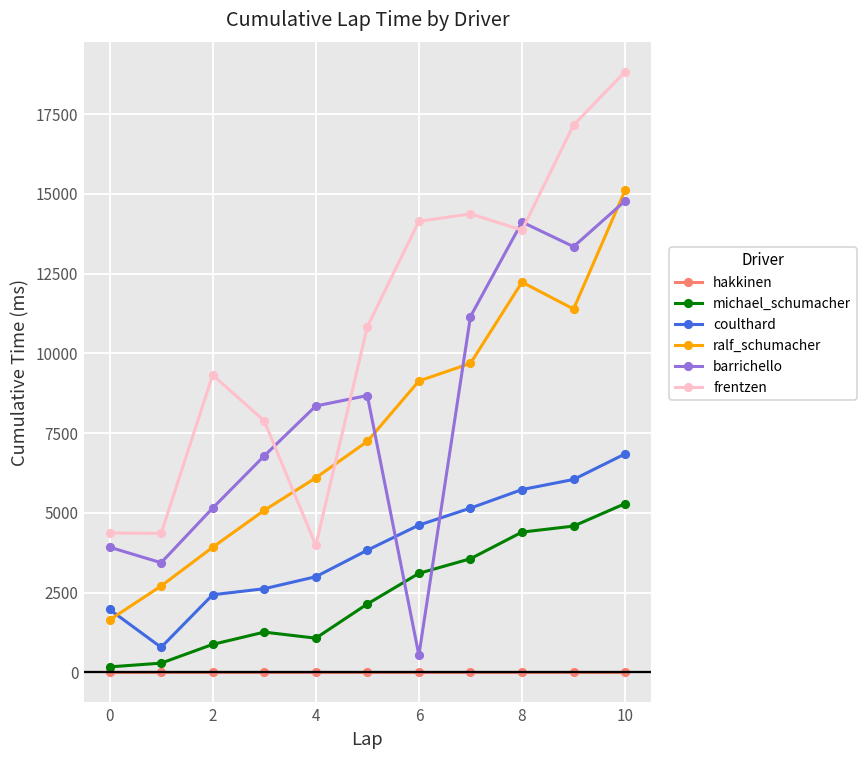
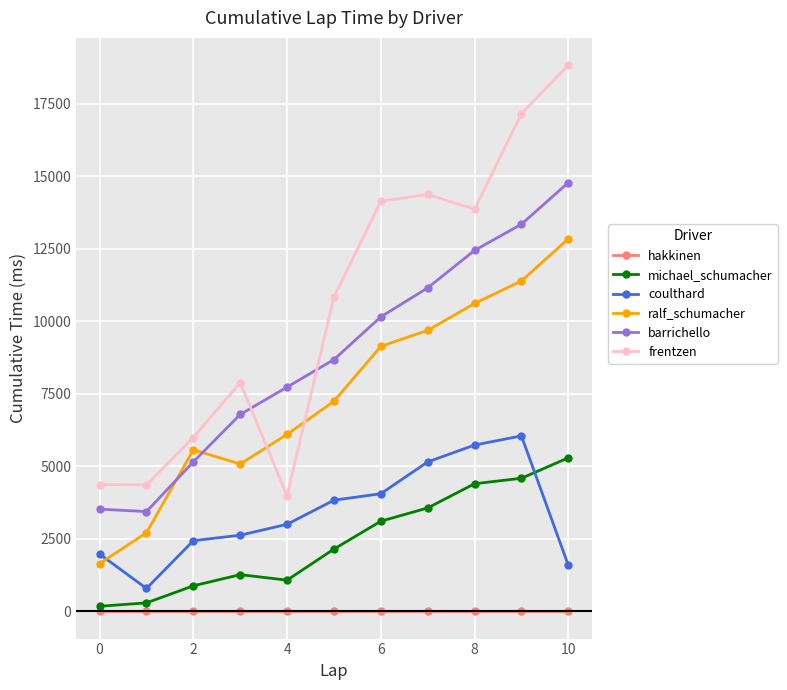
  {
    "hakkinen": {
      "0": 0,
      "2": 0,
      "4": 0,
      "6": 0,
      "8": 0,
      "10": 0
    },
    "michael_schumacher": {
      "0": 200,
      "2": 900,
      "4": 1100,
      "6": 3100,
      "8": 4400,
      "10": 5300
    },
    "coulthard": {
      "0": 2000,
      "2": 2400,
      "4": 3000,
-     "6": 4600,
+     "6": 4100,
      "8": 5700,
-     "10": 6800
+     "10": 1600
    },
    "ralf_schumacher": {
      "0": 1600,
-     "2": 3900,
+     "2": 5600,
      "4": 6100,
      "6": 9100,
-     "8": 12200,
-     "10": 15100
+     "8": 10600,
+     "10": 12800
    },
    "barrichello": {
-     "0": 3900,
+     "0": 3500,
      "2": 5200,
-     "4": 8400,
-     "6": 500,
-     "8": 14100,
+     "4": 7700,
+     "6": 10200,
+     "8": 12400,
      "10": 14800
    },
    "frentzen": {
      "0": 4400,
-     "2": 9300,
+     "2": 6000,
      "4": 4000,
      "6": 14100,
      "8": 13900,
      "10": 18800
    }
  }
